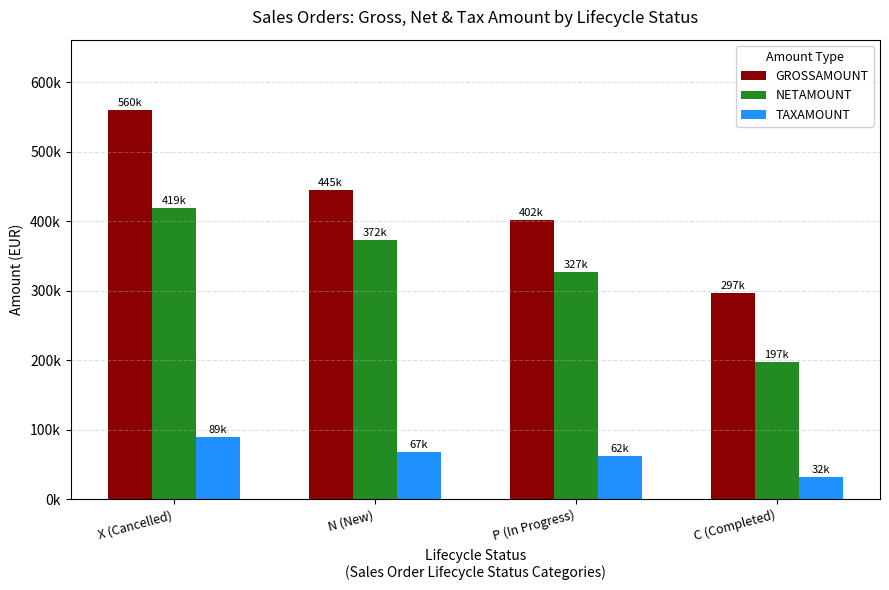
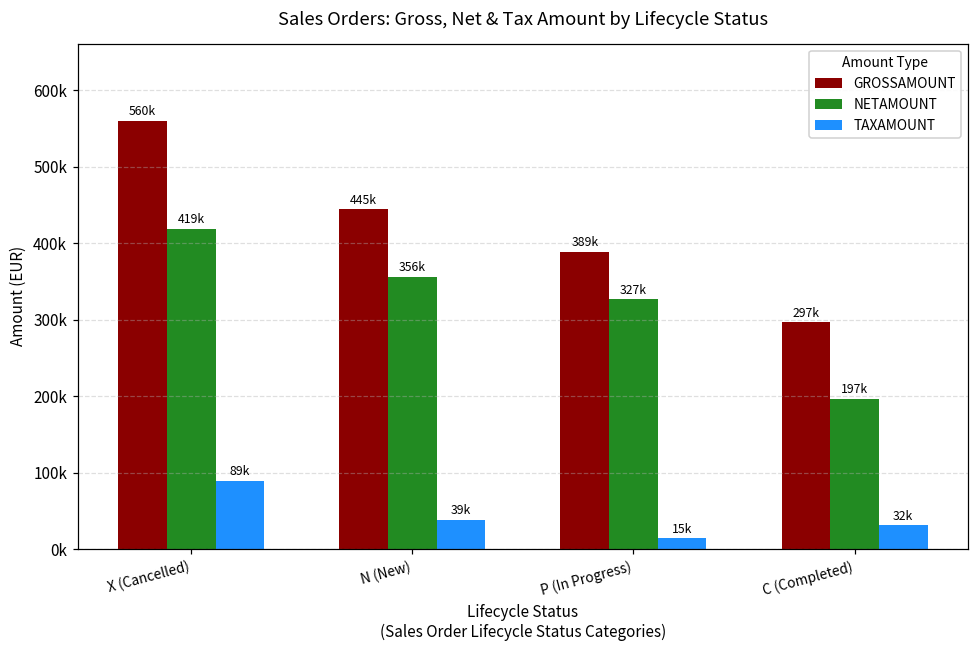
  {
    "GROSSAMOUNT": {
      "X (Cancelled)": "560k",
      "N (New)": "445k",
-     "P (In Progress)": "402k",
+     "P (In Progress)": "389k",
      "C (Completed)": "297k"
    },
    "NETAMOUNT": {
      "X (Cancelled)": "419k",
-     "N (New)": "372k",
+     "N (New)": "356k",
      "P (In Progress)": "327k",
      "C (Completed)": "197k"
    },
    "TAXAMOUNT": {
      "X (Cancelled)": "89k",
-     "N (New)": "67k",
-     "P (In Progress)": "62k",
+     "N (New)": "39k",
+     "P (In Progress)": "15k",
      "C (Completed)": "32k"
    }
  }
